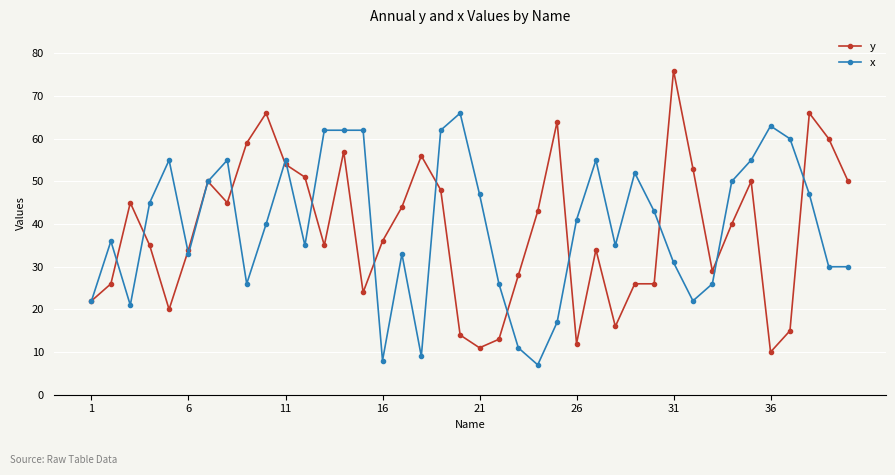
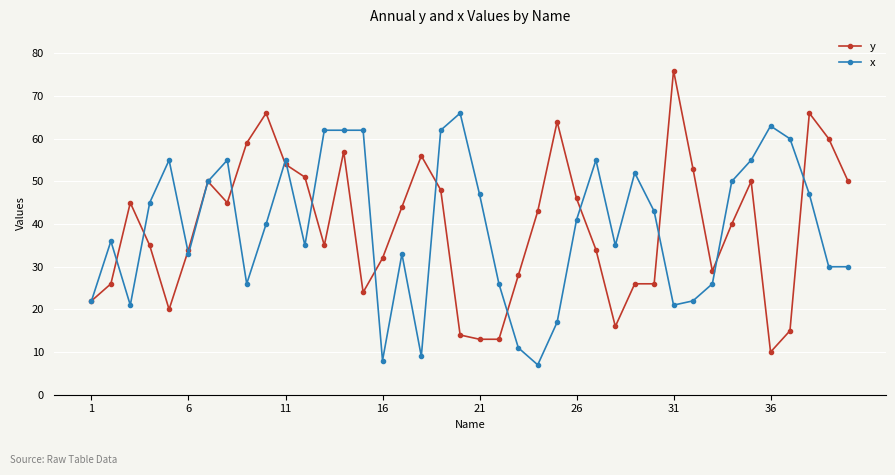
  {
    "y": {
      "6": 34,
      "11": 54,
-     "16": 36,
-     "21": 11,
-     "26": 12,
+     "16": 32,
+     "21": 13,
+     "26": 46,
      "31": 76,
      "36": 10
    },
    "x": {
      "6": 33,
      "11": 55,
      "16": 8,
      "21": 47,
      "26": 41,
-     "31": 31,
+     "31": 21,
      "36": 63
    }
  }
